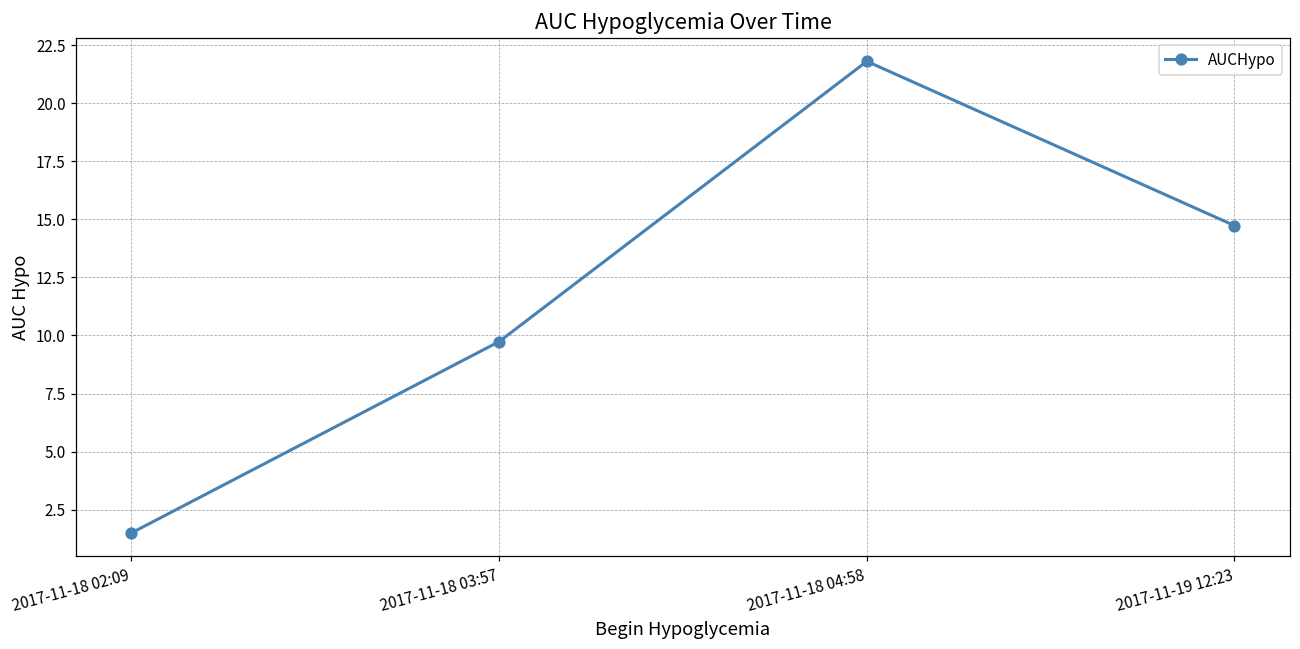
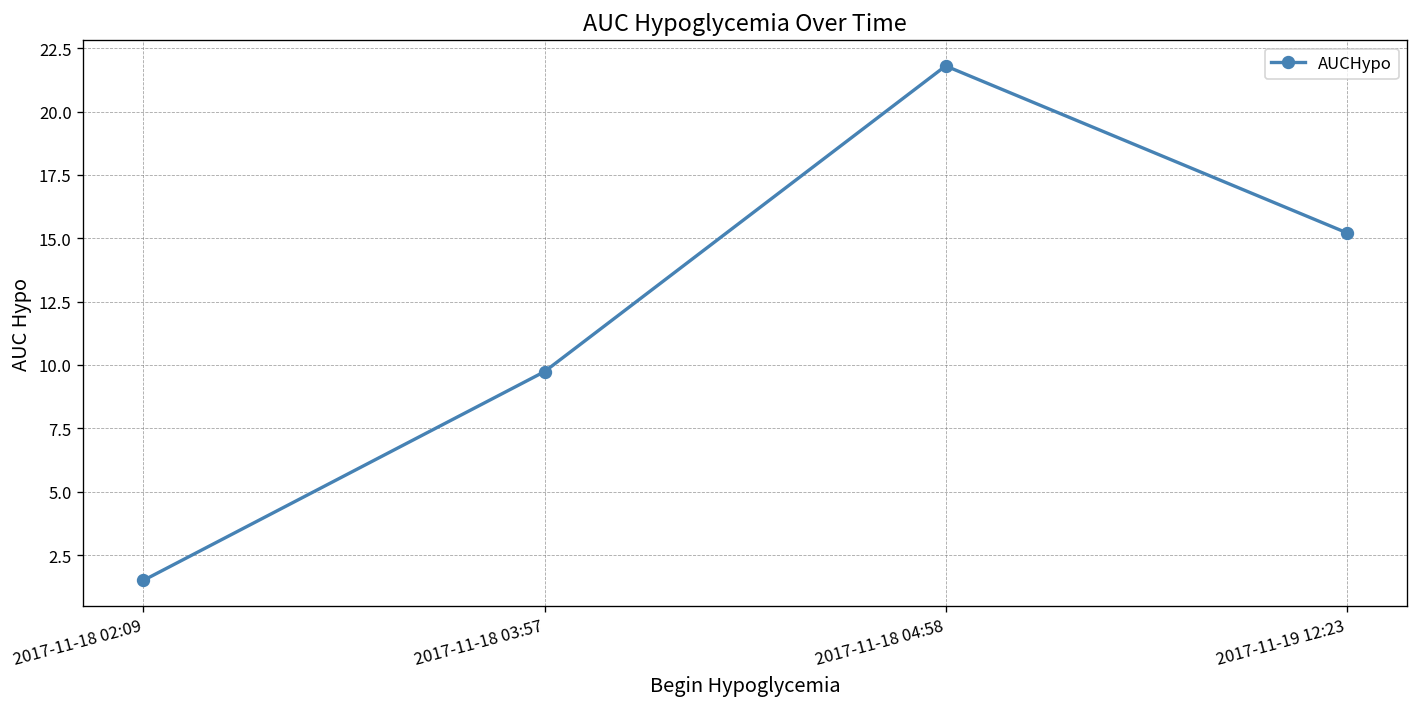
  {
    "2017-11-18 02:09": 1.5,
    "2017-11-18 03:57": 9.7,
    "2017-11-18 04:58": 21.8,
-   "2017-11-19 12:23": 14.7
+   "2017-11-19 12:23": 15.2
  }
